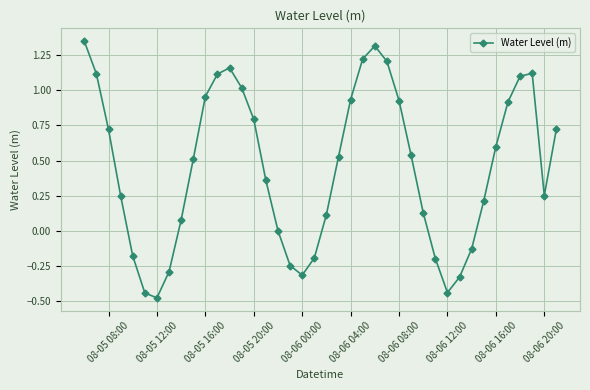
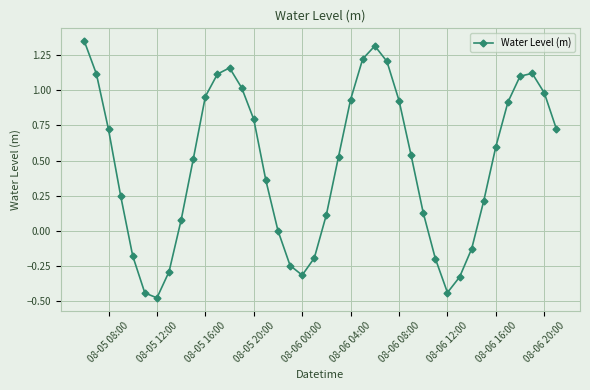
  {
    "08-05 08:00": 0.72,
    "08-05 12:00": -0.48,
    "08-05 16:00": 0.95,
    "08-05 20:00": 0.79,
    "08-06 00:00": -0.31,
    "08-06 04:00": 0.93,
    "08-06 08:00": 0.93,
    "08-06 12:00": -0.44,
    "08-06 16:00": 0.60,
-   "08-06 20:00": 0.25
+   "08-06 20:00": 0.98
  }
